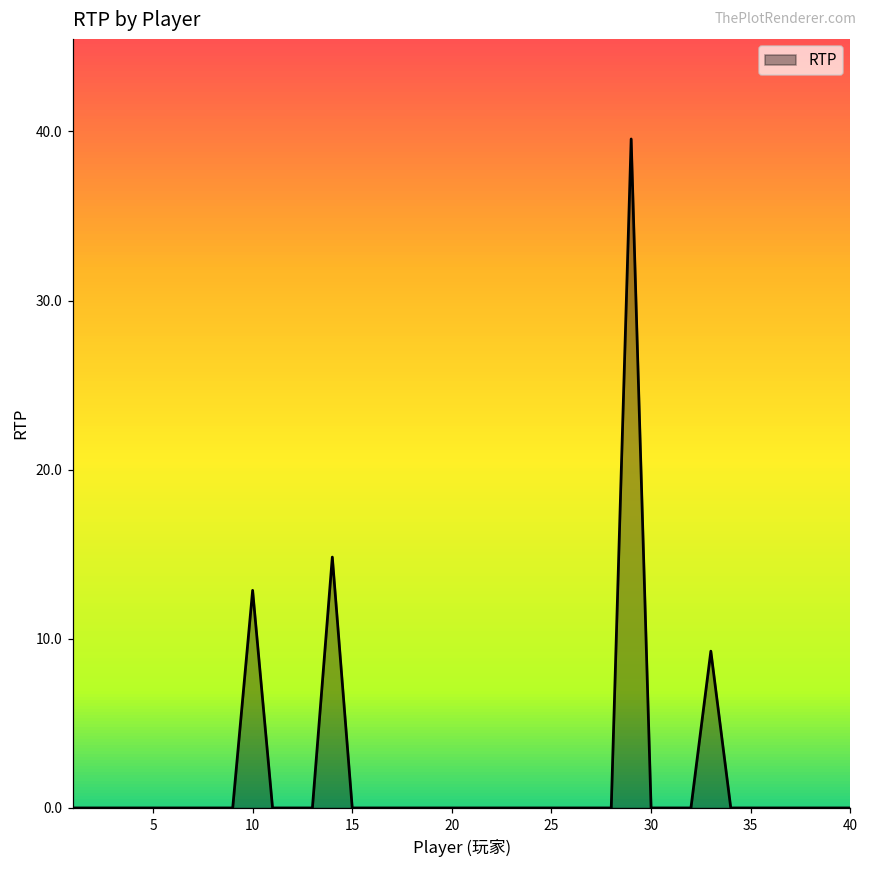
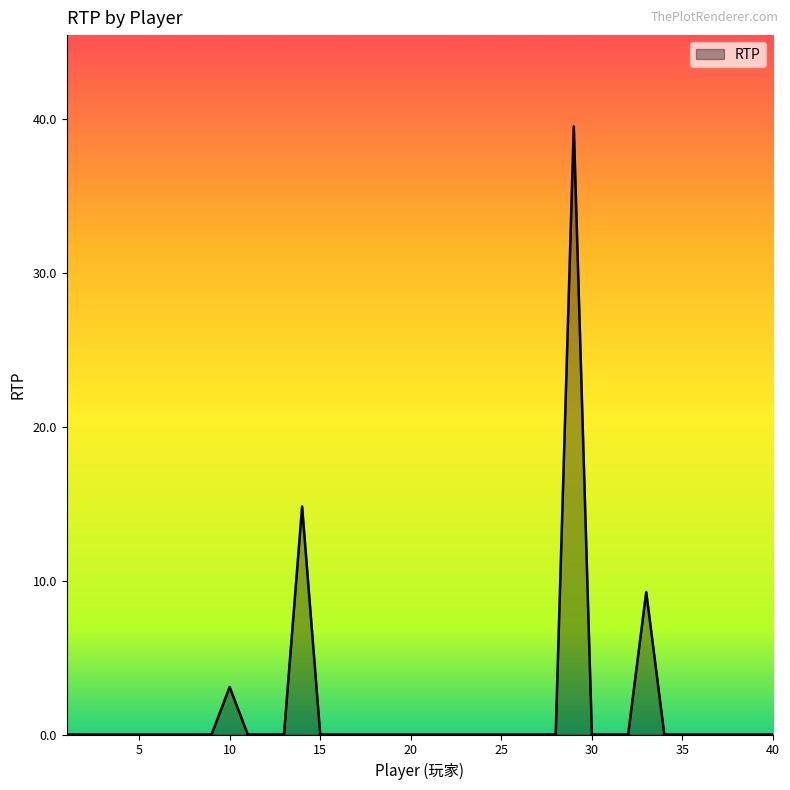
  {
    "5": 0.0,
-   "10": 12.9,
+   "10": 3.1,
    "15": 0.0,
    "20": 0.0,
    "25": 0.0,
    "30": 0.0,
    "35": 0.0,
    "40": 0.0
  }
